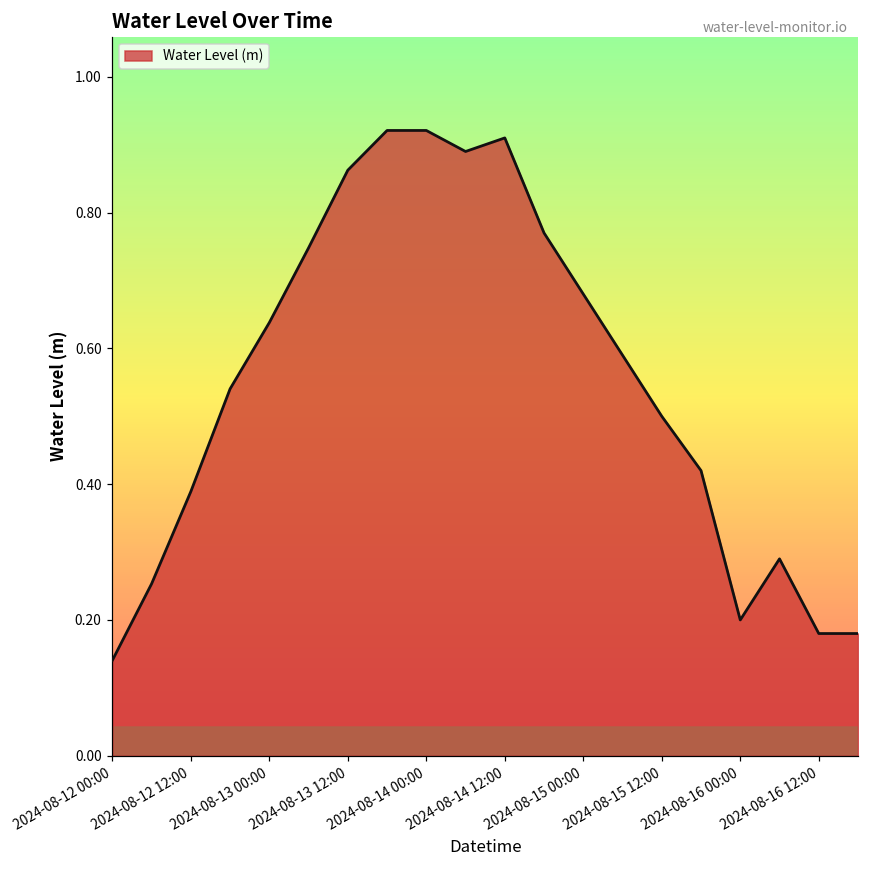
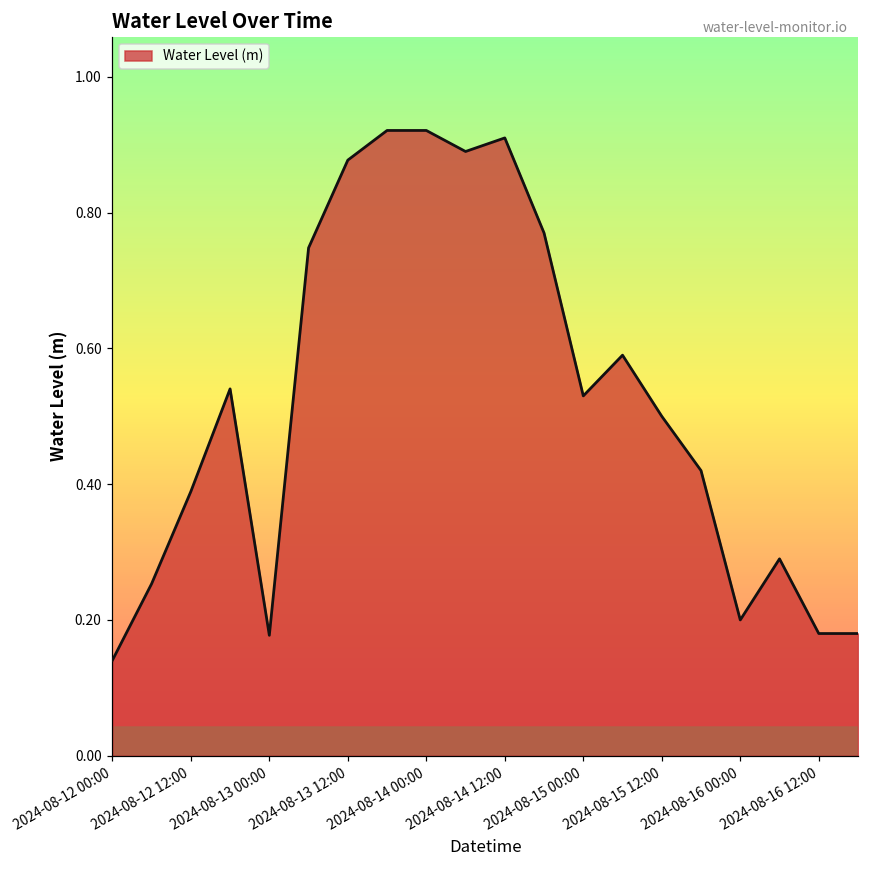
  {
    "2024-08-12 00:00": 0.14,
    "2024-08-12 12:00": 0.39,
-   "2024-08-13 00:00": 0.64,
-   "2024-08-13 12:00": 0.86,
+   "2024-08-13 00:00": 0.18,
+   "2024-08-13 12:00": 0.88,
    "2024-08-14 00:00": 0.92,
    "2024-08-14 12:00": 0.91,
-   "2024-08-15 00:00": 0.68,
+   "2024-08-15 00:00": 0.53,
    "2024-08-15 12:00": 0.50,
    "2024-08-16 00:00": 0.20,
    "2024-08-16 12:00": 0.18
  }
